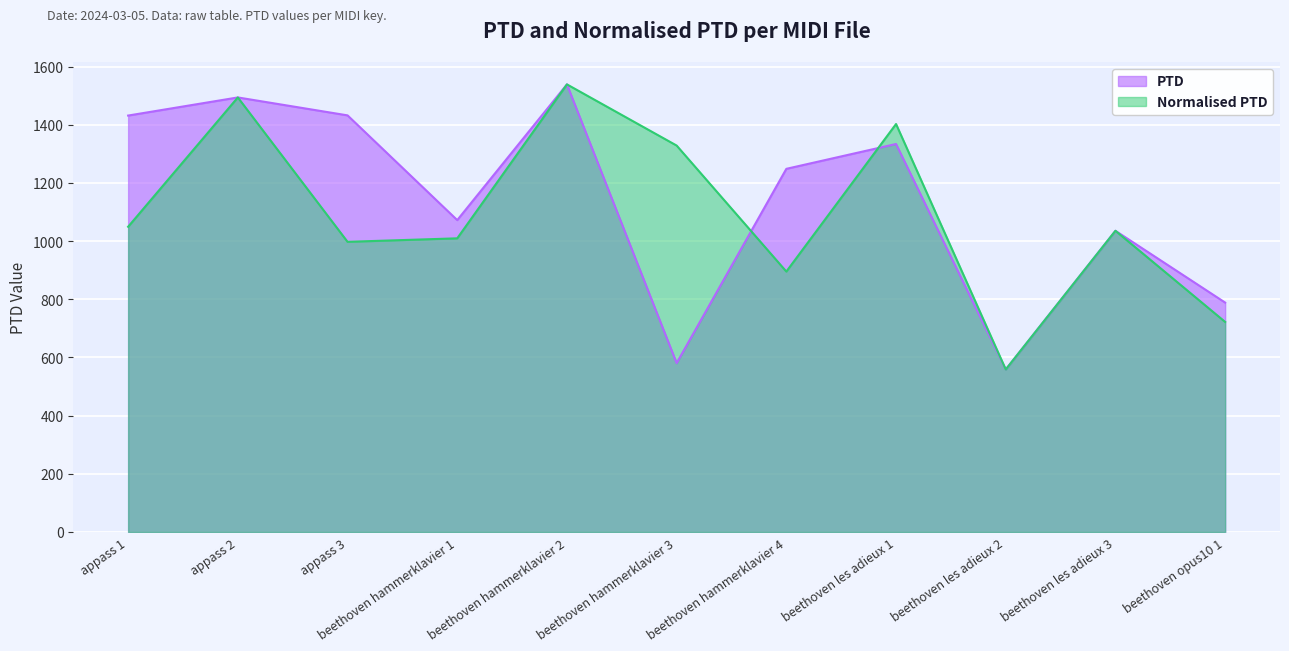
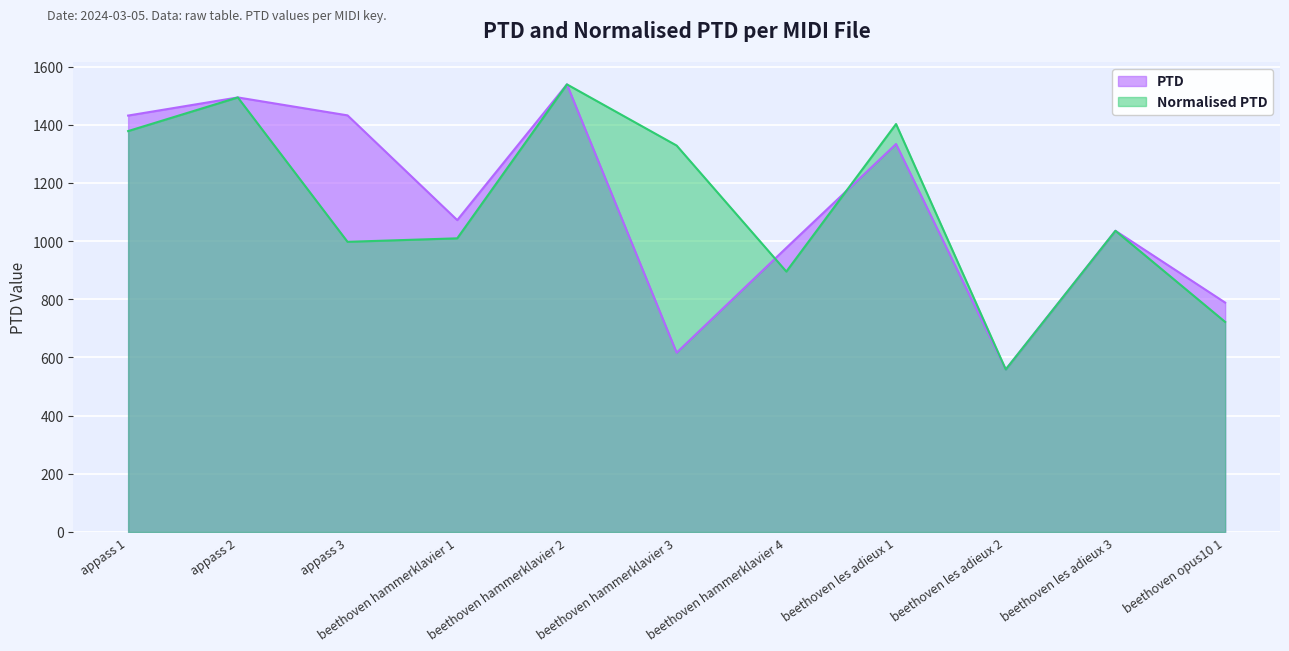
  {
    "PTD": {
      "appass 1": 1430,
      "appass 3": 1430,
      "beethoven hammerklavier 1": 1070,
-     "beethoven hammerklavier 3": 580,
-     "beethoven hammerklavier 4": 1250,
+     "beethoven hammerklavier 3": 620,
+     "beethoven hammerklavier 4": 980,
      "beethoven les adieux 1": 1330,
      "beethoven opus10 1": 790
    },
    "Normalised PTD": {
-     "appass 1": 1050,
+     "appass 1": 1380,
      "appass 3": 1000,
      "beethoven hammerklavier 1": 1010,
      "beethoven hammerklavier 3": 1330,
      "beethoven hammerklavier 4": 900,
      "beethoven les adieux 1": 1400,
      "beethoven opus10 1": 720
    }
  }
